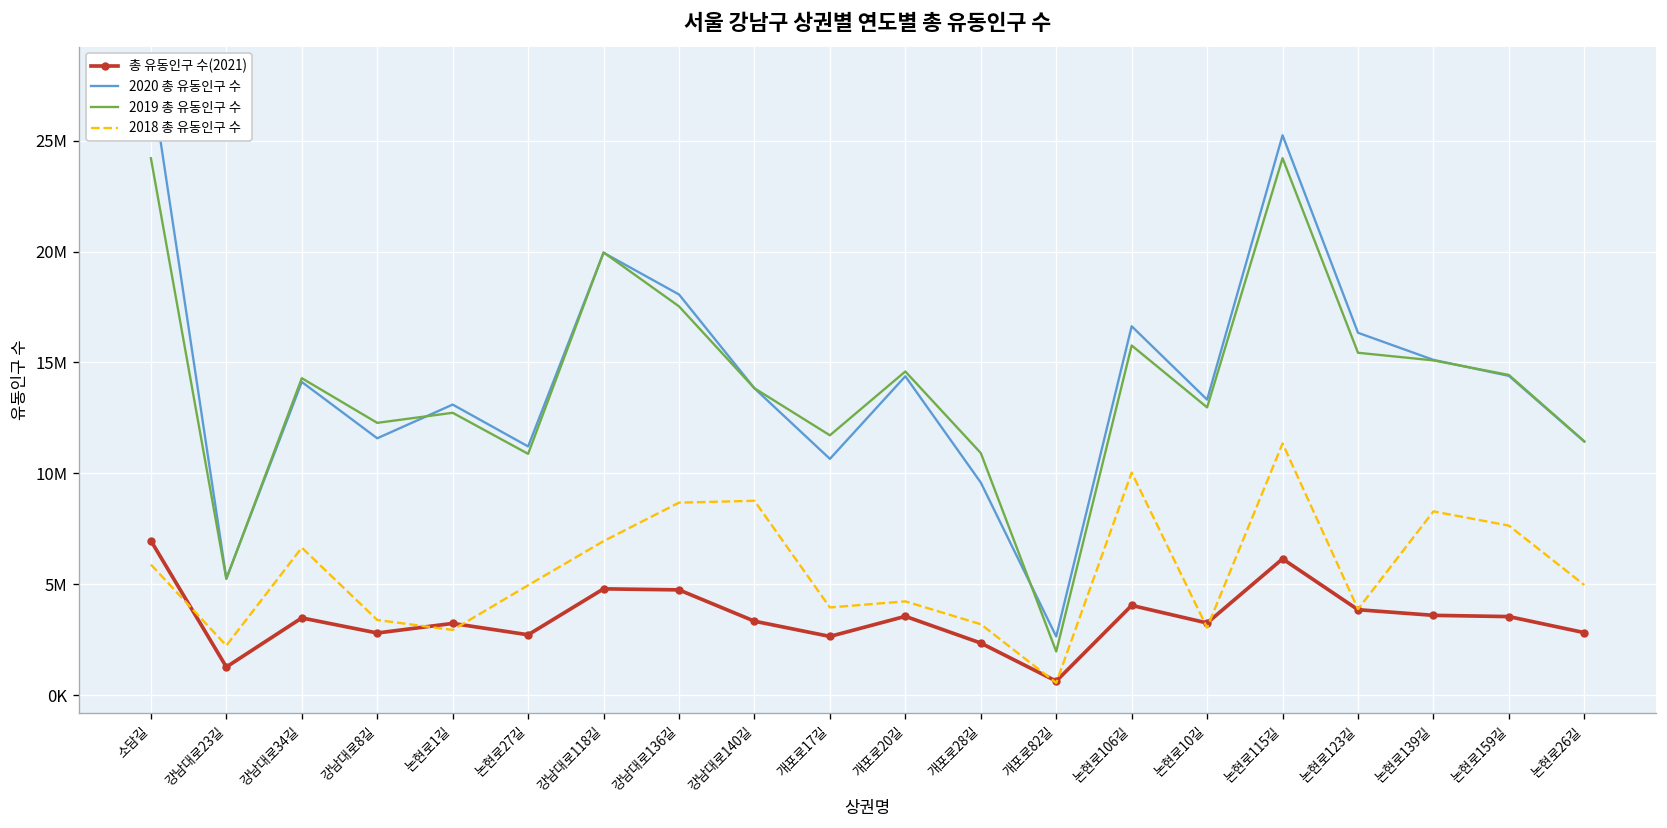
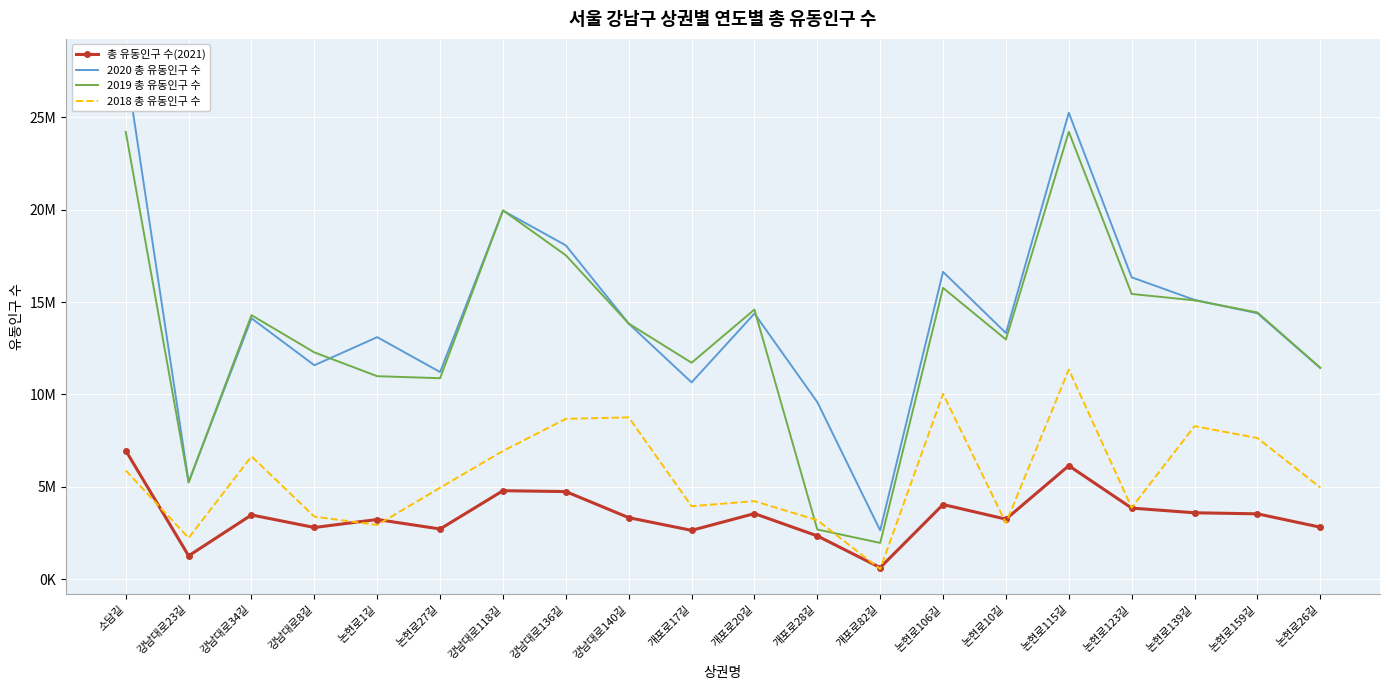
  {
    "총 유동인구 수(2021)": {
      "소담길": 7000000,
      "강남대로23길": 1300000,
      "강남대로34길": 3500000,
      "강남대로8길": 2800000,
      "논현로1길": 3200000,
      "논현로27길": 2700000,
      "강남대로118길": 4800000,
      "강남대로136길": 4700000,
      "강남대로140길": 3300000,
      "개포로17길": 2600000,
      "개포로20길": 3500000,
      "개포로28길": 2300000,
      "논현로106길": 4000000,
      "논현로10길": 3200000,
      "논현로115길": 6100000,
      "논현로139길": 3600000,
      "논현로159길": 3500000,
      "논현로26길": 2800000
    },
    "2020 총 유동인구 수": {
      "강남대로34길": 14100000,
      "강남대로8길": 11600000,
      "논현로1길": 13100000,
      "논현로27길": 11200000,
      "강남대로136길": 18100000,
      "개포로17길": 10700000,
      "개포로20길": 14400000,
      "개포로28길": 9600000,
      "개포로82길": 2600000,
      "논현로106길": 16600000,
      "논현로10길": 13300000,
      "논현로115길": 25200000,
      "논현로123길": 16300000
    },
    "2019 총 유동인구 수": {
      "소담길": 24200000,
      "강남대로34길": 14300000,
      "강남대로8길": 12300000,
-     "논현로1길": 12700000,
+     "논현로1길": 11000000,
      "논현로27길": 10900000,
      "강남대로136길": 17500000,
      "개포로17길": 11700000,
      "개포로20길": 14600000,
-     "개포로28길": 10900000,
+     "개포로28길": 2700000,
      "개포로82길": 2000000,
      "논현로106길": 15800000,
      "논현로10길": 13000000,
      "논현로115길": 24200000,
      "논현로123길": 15400000
    },
    "2018 총 유동인구 수": {
      "소담길": 5900000,
      "강남대로23길": 2200000,
      "강남대로34길": 6600000,
      "강남대로8길": 3400000,
      "논현로1길": 2900000,
      "논현로27길": 5000000,
      "강남대로118길": 6900000,
      "강남대로136길": 8700000,
      "강남대로140길": 8800000,
      "개포로17길": 3900000,
      "개포로20길": 4200000,
      "개포로28길": 3200000,
      "논현로106길": 10000000,
      "논현로10길": 3000000,
      "논현로115길": 11300000,
      "논현로139길": 8300000,
      "논현로159길": 7600000,
      "논현로26길": 5000000
    }
  }
